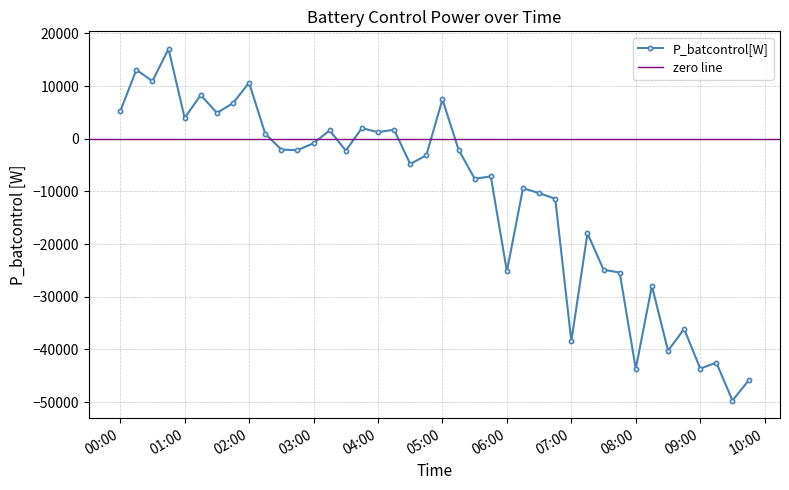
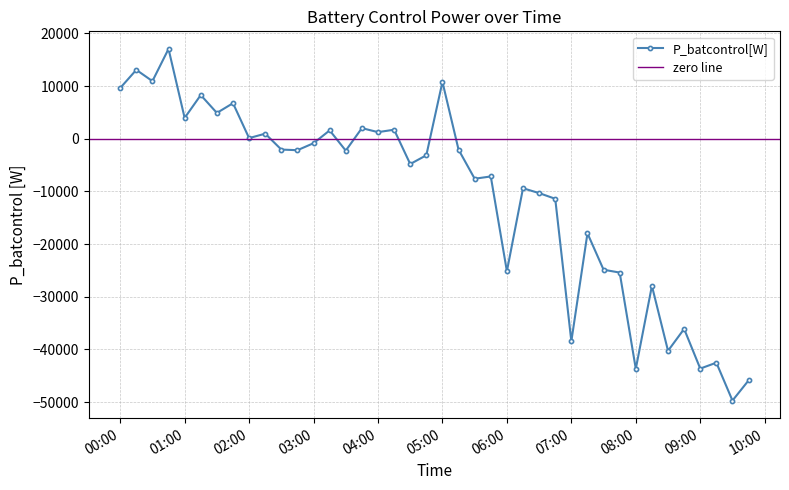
  {
-   "00:00": 5000,
+   "00:00": 10000,
    "01:00": 4000,
-   "02:00": 11000,
+   "02:00": 0,
    "03:00": -1000,
    "04:00": 1000,
-   "05:00": 7000,
+   "05:00": 11000,
    "06:00": -25000,
    "07:00": -38000,
    "08:00": -44000,
    "09:00": -44000
  }
